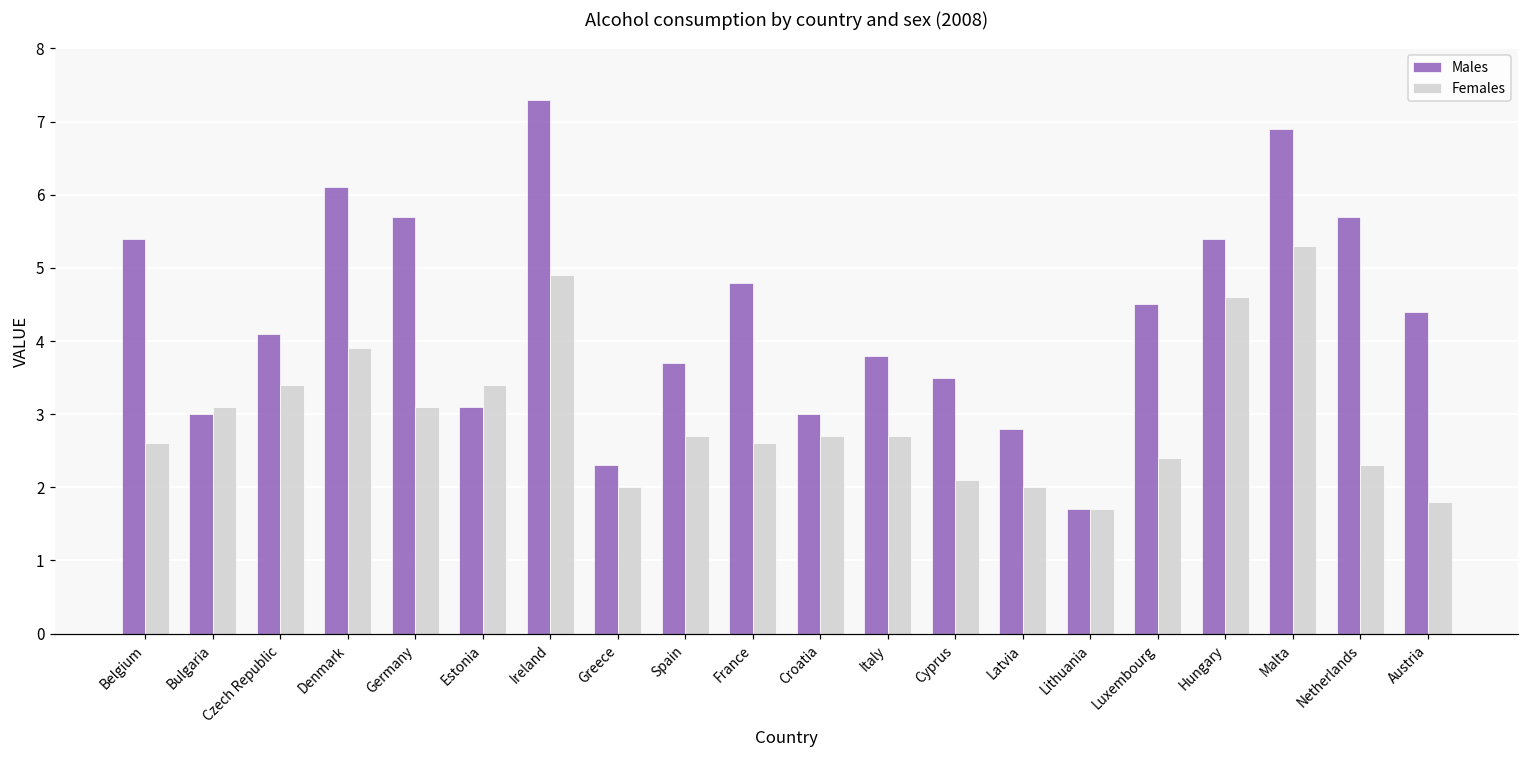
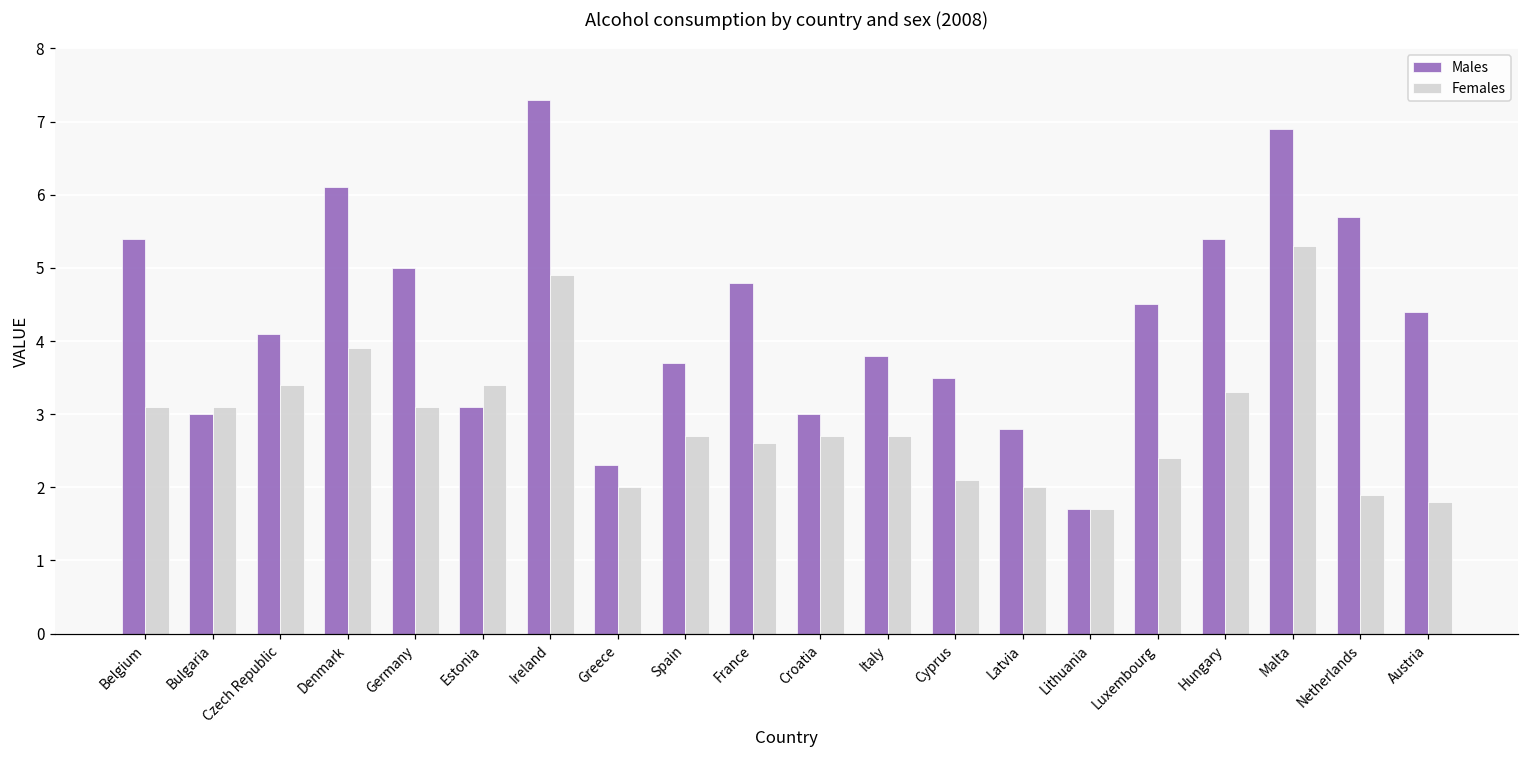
  {
    "Males": {
      "Belgium": 5.4,
      "Bulgaria": 3.0,
      "Czech Republic": 4.1,
      "Denmark": 6.1,
-     "Germany": 5.7,
+     "Germany": 5.0,
      "Estonia": 3.1,
      "Ireland": 7.3,
      "Greece": 2.3,
      "Spain": 3.7,
      "France": 4.8,
      "Croatia": 3.0,
      "Italy": 3.8,
      "Cyprus": 3.5,
      "Latvia": 2.8,
      "Lithuania": 1.7,
      "Luxembourg": 4.5,
      "Hungary": 5.4,
      "Malta": 6.9,
      "Netherlands": 5.7,
      "Austria": 4.4
    },
    "Females": {
-     "Belgium": 2.6,
+     "Belgium": 3.1,
      "Bulgaria": 3.1,
      "Czech Republic": 3.4,
      "Denmark": 3.9,
      "Germany": 3.1,
      "Estonia": 3.4,
      "Ireland": 4.9,
      "Greece": 2.0,
      "Spain": 2.7,
      "France": 2.6,
      "Croatia": 2.7,
      "Italy": 2.7,
      "Cyprus": 2.1,
      "Latvia": 2.0,
      "Lithuania": 1.7,
      "Luxembourg": 2.4,
-     "Hungary": 4.6,
+     "Hungary": 3.3,
      "Malta": 5.3,
-     "Netherlands": 2.3,
+     "Netherlands": 1.9,
      "Austria": 1.8
    }
  }
